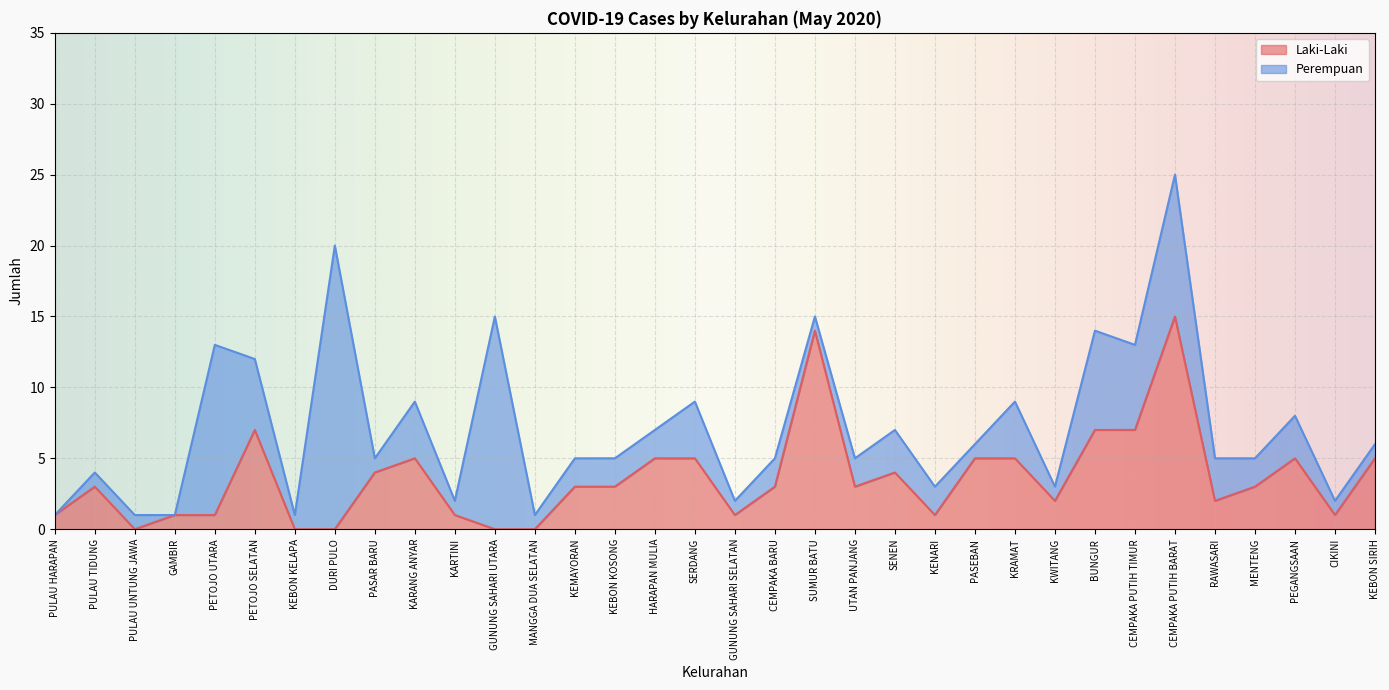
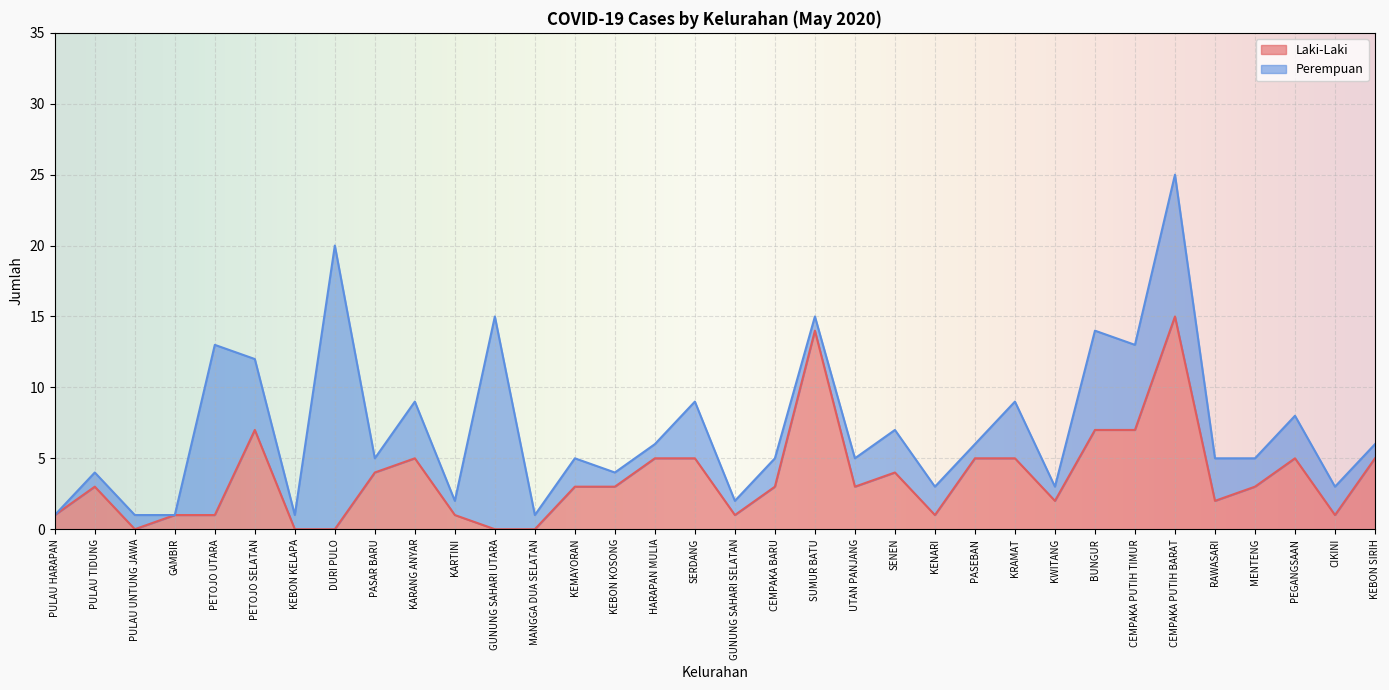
  {
    "Laki-Laki": {
      "PULAU TIDUNG": 3,
      "PULAU UNTUNG JAWA": 0,
      "PETOJO UTARA": 1,
      "PETOJO SELATAN": 7,
      "KEBON KELAPA": 0,
      "DURI PULO": 0,
      "PASAR BARU": 4,
      "KARANG ANYAR": 5,
      "KARTINI": 1,
      "GUNUNG SAHARI UTARA": 0,
      "MANGGA DUA SELATAN": 0,
      "KEMAYORAN": 3,
      "KEBON KOSONG": 3,
      "HARAPAN MULIA": 5,
      "SERDANG": 5,
      "GUNUNG SAHARI SELATAN": 1,
      "CEMPAKA BARU": 3,
      "SUMUR BATU": 14,
      "UTAN PANJANG": 3,
      "SENEN": 4,
      "KENARI": 1,
      "PASEBAN": 5,
      "KRAMAT": 5,
      "KWITANG": 2,
      "BUNGUR": 7,
      "CEMPAKA PUTIH TIMUR": 7,
      "CEMPAKA PUTIH BARAT": 15,
      "RAWASARI": 2,
      "MENTENG": 3,
      "PEGANGSAAN": 5,
      "CIKINI": 1,
      "KEBON SIRIH": 5
    },
    "Perempuan": {
      "PULAU TIDUNG": 1,
      "PULAU UNTUNG JAWA": 1,
      "PETOJO UTARA": 12,
      "PETOJO SELATAN": 5,
      "KEBON KELAPA": 1,
      "DURI PULO": 20,
      "PASAR BARU": 1,
      "KARANG ANYAR": 4,
      "KARTINI": 1,
      "GUNUNG SAHARI UTARA": 15,
      "MANGGA DUA SELATAN": 1,
      "KEMAYORAN": 2,
-     "KEBON KOSONG": 2,
-     "HARAPAN MULIA": 2,
+     "KEBON KOSONG": 1,
+     "HARAPAN MULIA": 1,
      "SERDANG": 4,
      "GUNUNG SAHARI SELATAN": 1,
      "CEMPAKA BARU": 2,
      "SUMUR BATU": 1,
      "UTAN PANJANG": 2,
      "SENEN": 3,
      "KENARI": 2,
      "PASEBAN": 1,
      "KRAMAT": 4,
      "KWITANG": 1,
      "BUNGUR": 7,
      "CEMPAKA PUTIH TIMUR": 6,
      "CEMPAKA PUTIH BARAT": 10,
      "RAWASARI": 3,
      "MENTENG": 2,
      "PEGANGSAAN": 3,
-     "CIKINI": 1,
+     "CIKINI": 2,
      "KEBON SIRIH": 1
    }
  }
